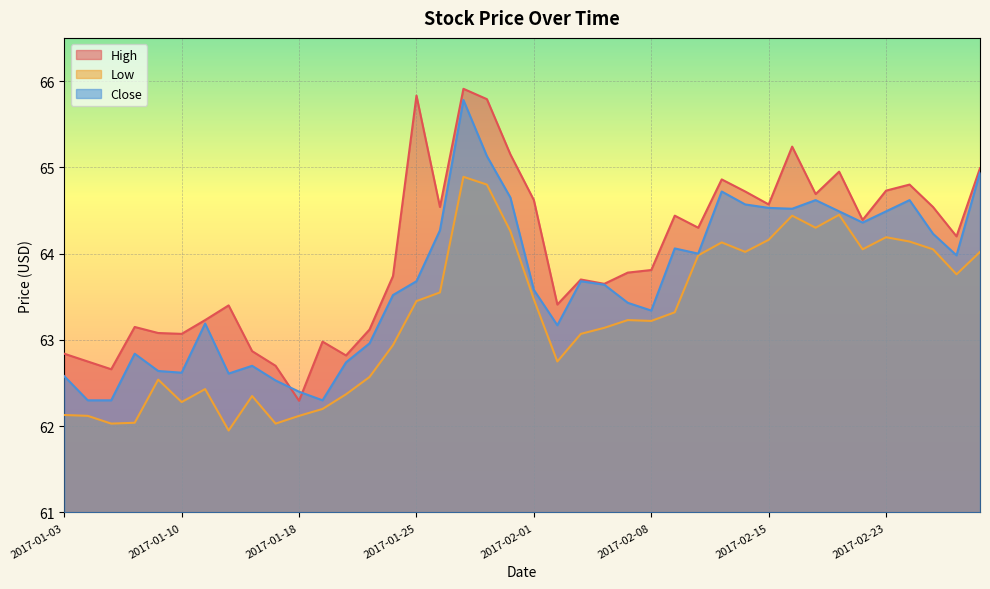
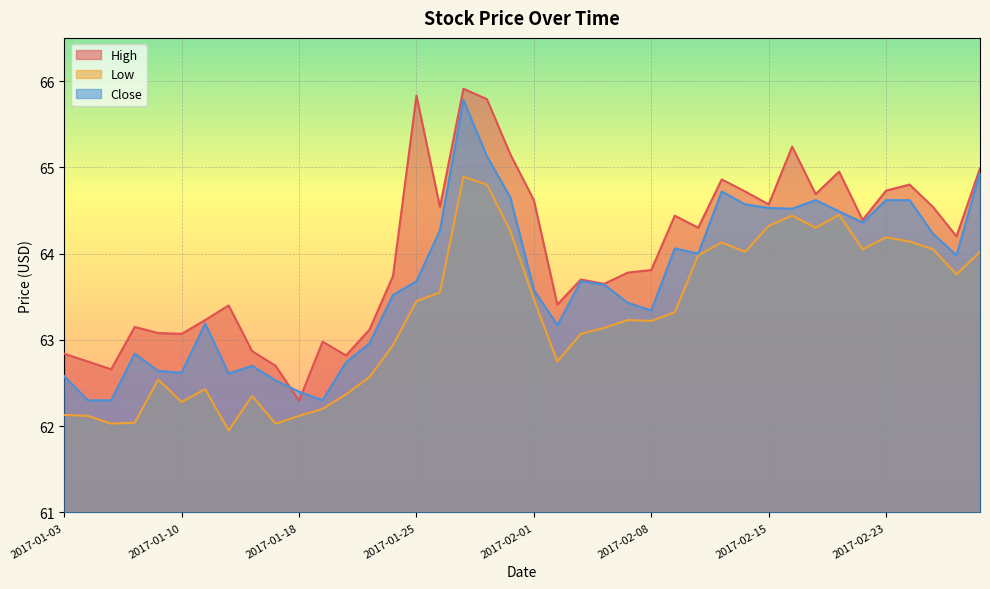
  {
    "High": {
      "2017-01-03": 62.8,
      "2017-01-10": 63.1,
      "2017-01-18": 62.3,
      "2017-01-25": 65.8,
      "2017-02-01": 64.6,
      "2017-02-08": 63.8,
      "2017-02-15": 64.6,
      "2017-02-23": 64.7
    },
    "Low": {
      "2017-01-03": 62.1,
      "2017-01-10": 62.3,
      "2017-01-18": 62.1,
      "2017-01-25": 63.5,
      "2017-02-01": 63.5,
      "2017-02-08": 63.2,
-     "2017-02-15": 64.2,
+     "2017-02-15": 64.3,
      "2017-02-23": 64.2
    },
    "Close": {
      "2017-01-03": 62.6,
      "2017-01-10": 62.6,
      "2017-01-18": 62.4,
      "2017-01-25": 63.7,
      "2017-02-01": 63.6,
      "2017-02-08": 63.3,
      "2017-02-15": 64.5,
-     "2017-02-23": 64.5
+     "2017-02-23": 64.6
    }
  }
